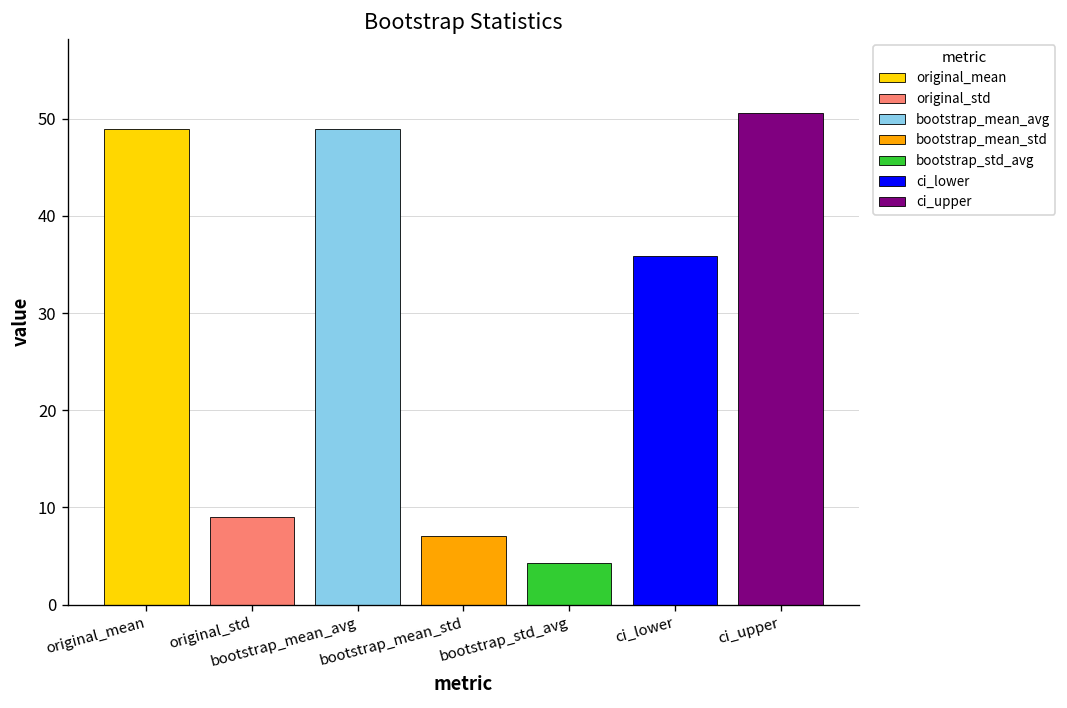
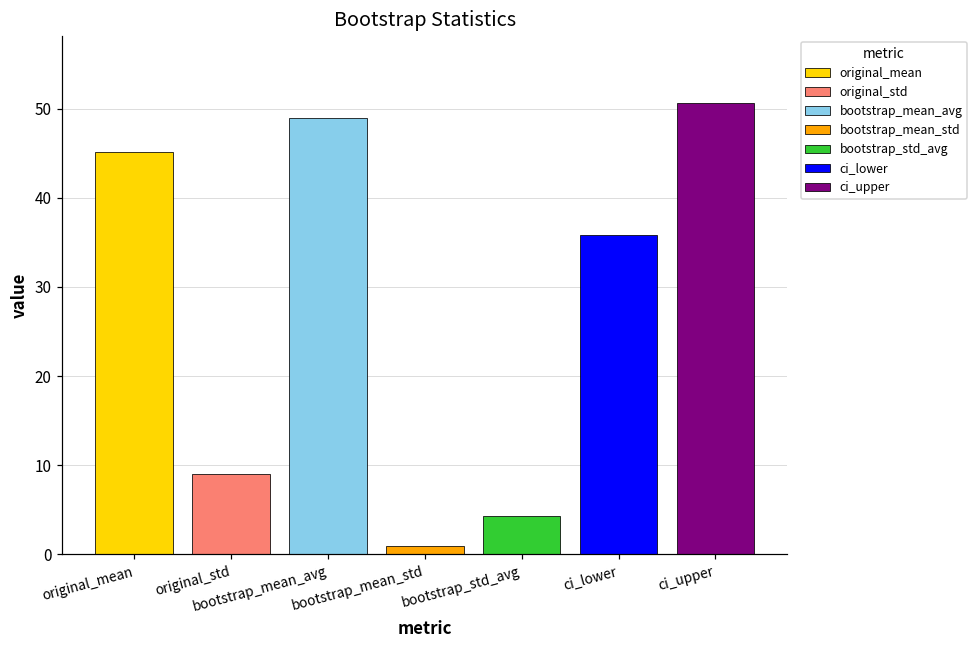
  {
-   "original_mean": 49,
+   "original_mean": 45,
    "original_std": 9,
    "bootstrap_mean_avg": 49,
-   "bootstrap_mean_std": 7,
+   "bootstrap_mean_std": 1,
    "bootstrap_std_avg": 4,
    "ci_lower": 36,
    "ci_upper": 51
  }
